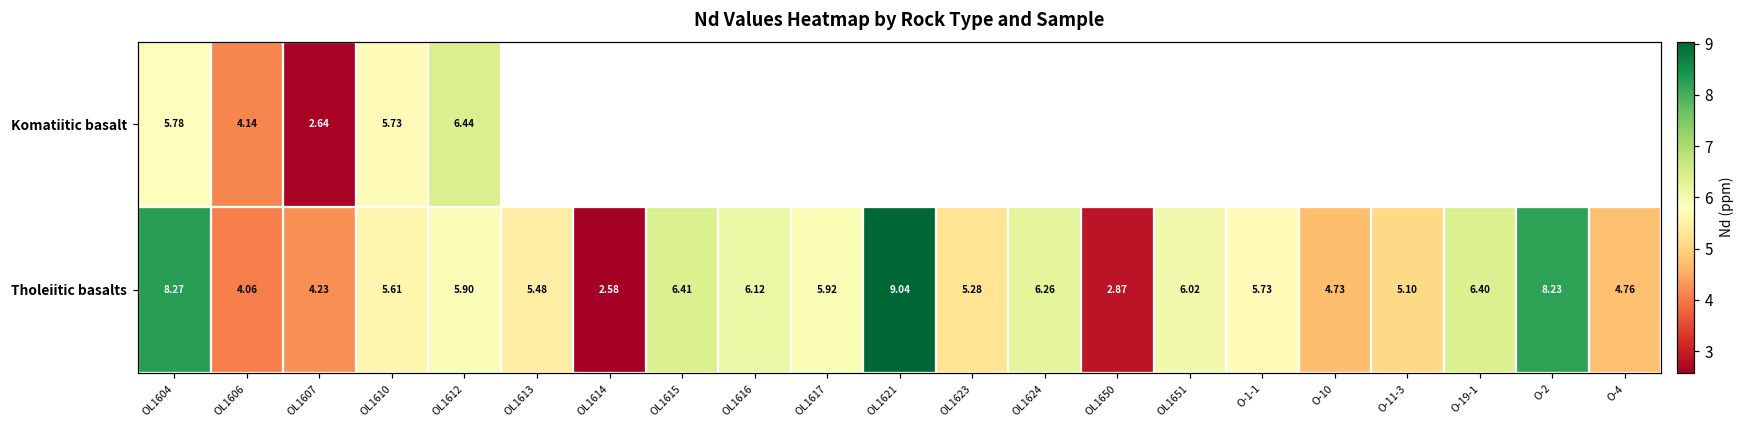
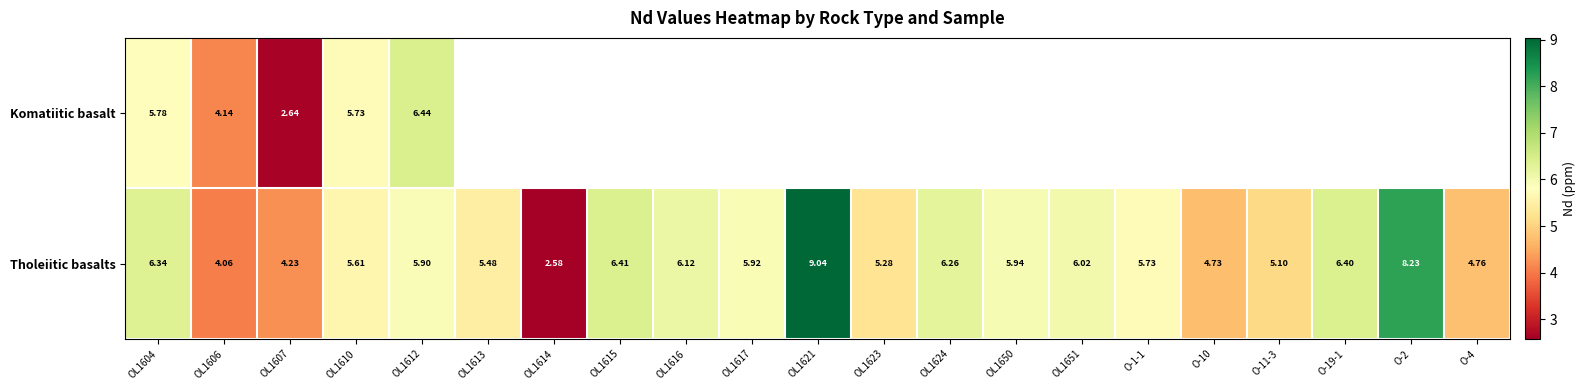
  {
    "Komatiitic basalt": {
      "OL1604": 5.78,
      "OL1606": 4.14,
      "OL1607": 2.64,
      "OL1610": 5.73,
      "OL1612": 6.44
    },
    "Tholeiitic basalts": {
-     "OL1604": 8.27,
+     "OL1604": 6.34,
      "OL1606": 4.06,
      "OL1607": 4.23,
      "OL1610": 5.61,
      "OL1612": 5.90,
      "OL1613": 5.48,
      "OL1614": 2.58,
      "OL1615": 6.41,
      "OL1616": 6.12,
      "OL1617": 5.92,
      "OL1621": 9.04,
      "OL1623": 5.28,
      "OL1624": 6.26,
-     "OL1650": 2.87,
+     "OL1650": 5.94,
      "OL1651": 6.02,
      "O-1-1": 5.73,
      "O-10": 4.73,
      "O-11-3": 5.10,
      "O-19-1": 6.40,
      "O-2": 8.23,
      "O-4": 4.76
    }
  }
